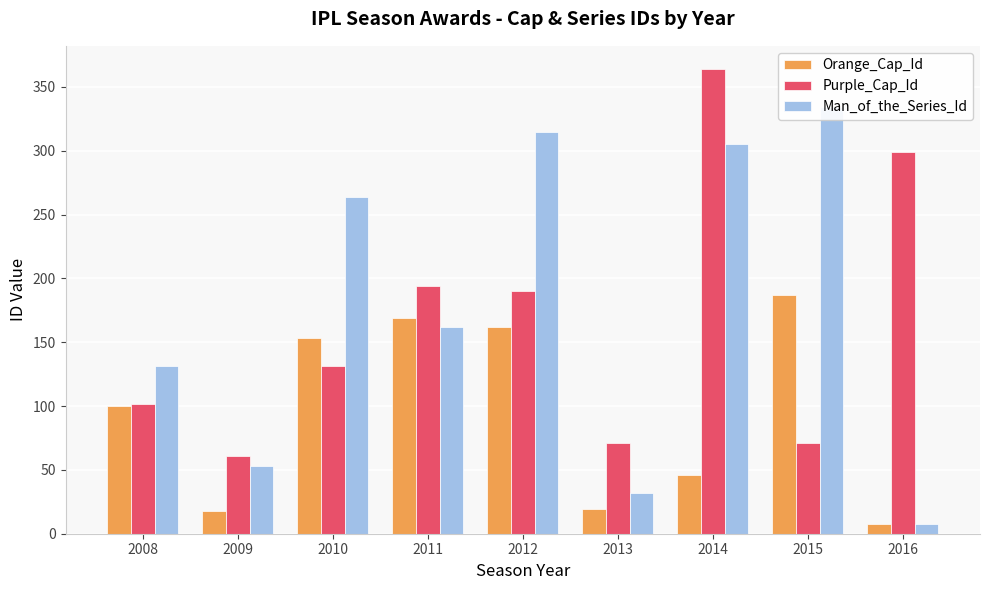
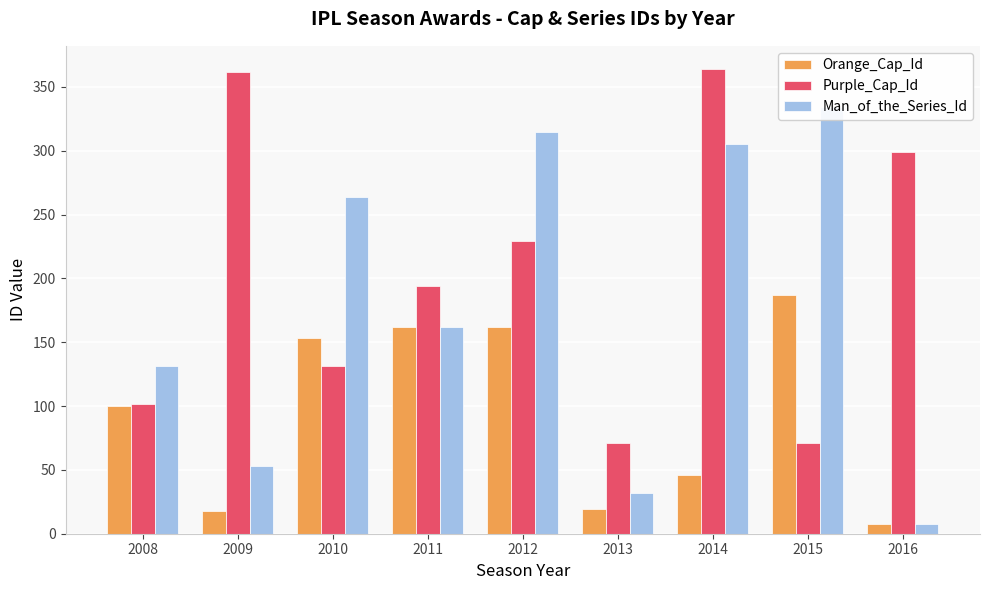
  {
    "Orange_Cap_Id": {
      "2008": 100,
      "2009": 18,
      "2010": 153,
-     "2011": 169,
+     "2011": 162,
      "2012": 162,
      "2013": 19,
      "2014": 46,
      "2015": 187,
      "2016": 8
    },
    "Purple_Cap_Id": {
      "2008": 102,
-     "2009": 61,
+     "2009": 362,
      "2010": 131,
      "2011": 194,
-     "2012": 190,
+     "2012": 229,
      "2013": 71,
      "2014": 364,
      "2015": 71,
      "2016": 299
    },
    "Man_of_the_Series_Id": {
      "2008": 131,
      "2009": 53,
      "2010": 264,
      "2011": 162,
      "2012": 315,
      "2013": 32,
      "2014": 305,
      "2016": 8
    }
  }
